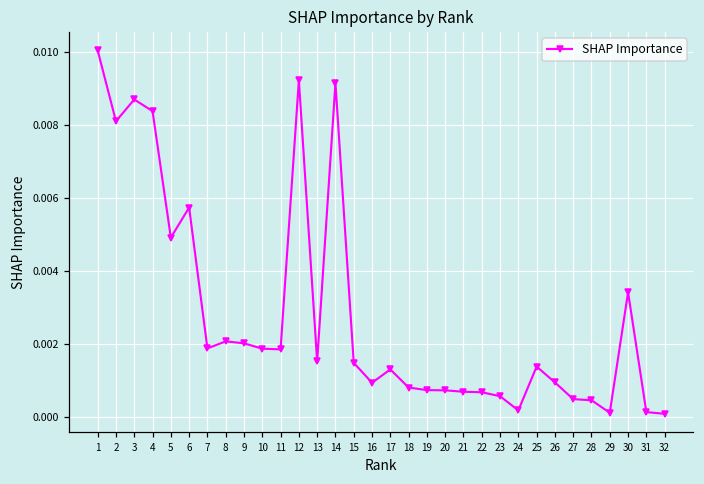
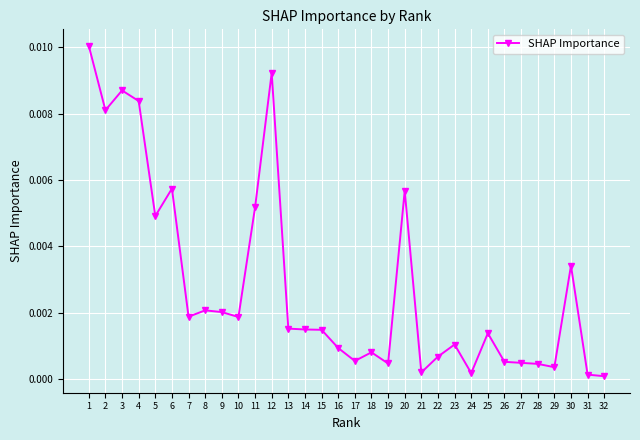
  {
    "1": 0.0100,
    "2": 0.0081,
    "3": 0.0087,
    "4": 0.0084,
    "5": 0.0049,
    "6": 0.0057,
    "7": 0.0019,
    "8": 0.0021,
    "9": 0.0020,
    "10": 0.0019,
-   "11": 0.0019,
+   "11": 0.0052,
    "12": 0.0092,
    "13": 0.0015,
-   "14": 0.0091,
+   "14": 0.0015,
    "15": 0.0015,
    "16": 0.0009,
-   "17": 0.0013,
+   "17": 0.0006,
    "18": 0.0008,
-   "19": 0.0007,
-   "20": 0.0007,
-   "21": 0.0007,
+   "19": 0.0005,
+   "20": 0.0057,
+   "21": 0.0002,
    "22": 0.0007,
-   "23": 0.0006,
+   "23": 0.0010,
    "24": 0.0002,
    "25": 0.0014,
-   "26": 0.0010,
+   "26": 0.0005,
    "27": 0.0005,
    "28": 0.0005,
-   "29": 0.0001,
+   "29": 0.0004,
    "30": 0.0034,
    "31": 0.0001,
    "32": 0.0001
  }
